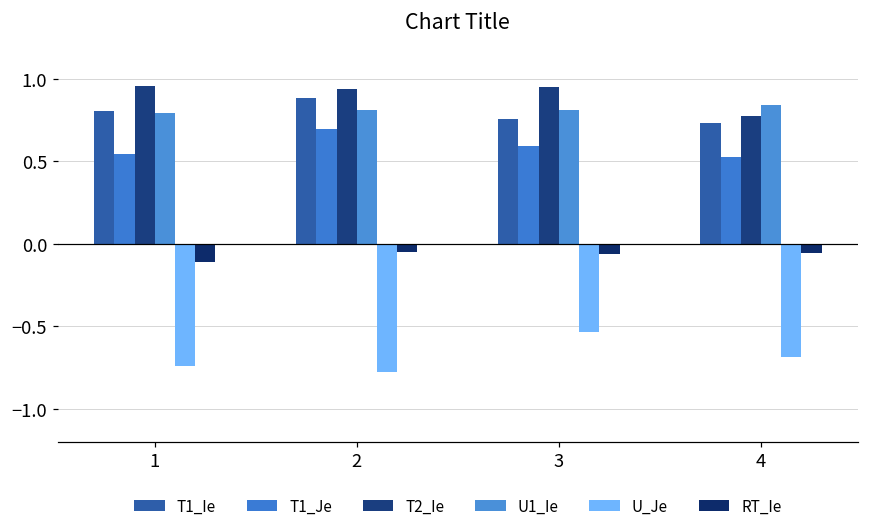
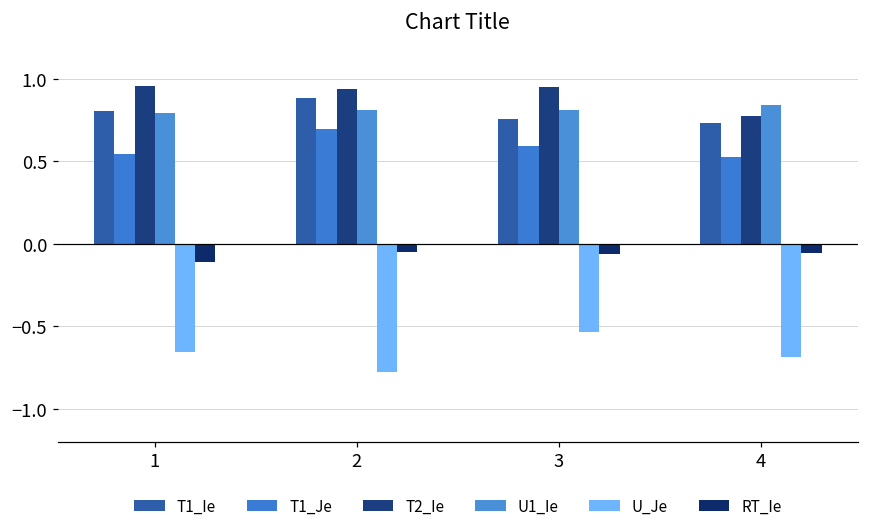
  {
    "U_Je": {
-     "1": -0.74,
+     "1": -0.66,
      "2": -0.78,
      "3": -0.54,
      "4": -0.68
    }
  }
